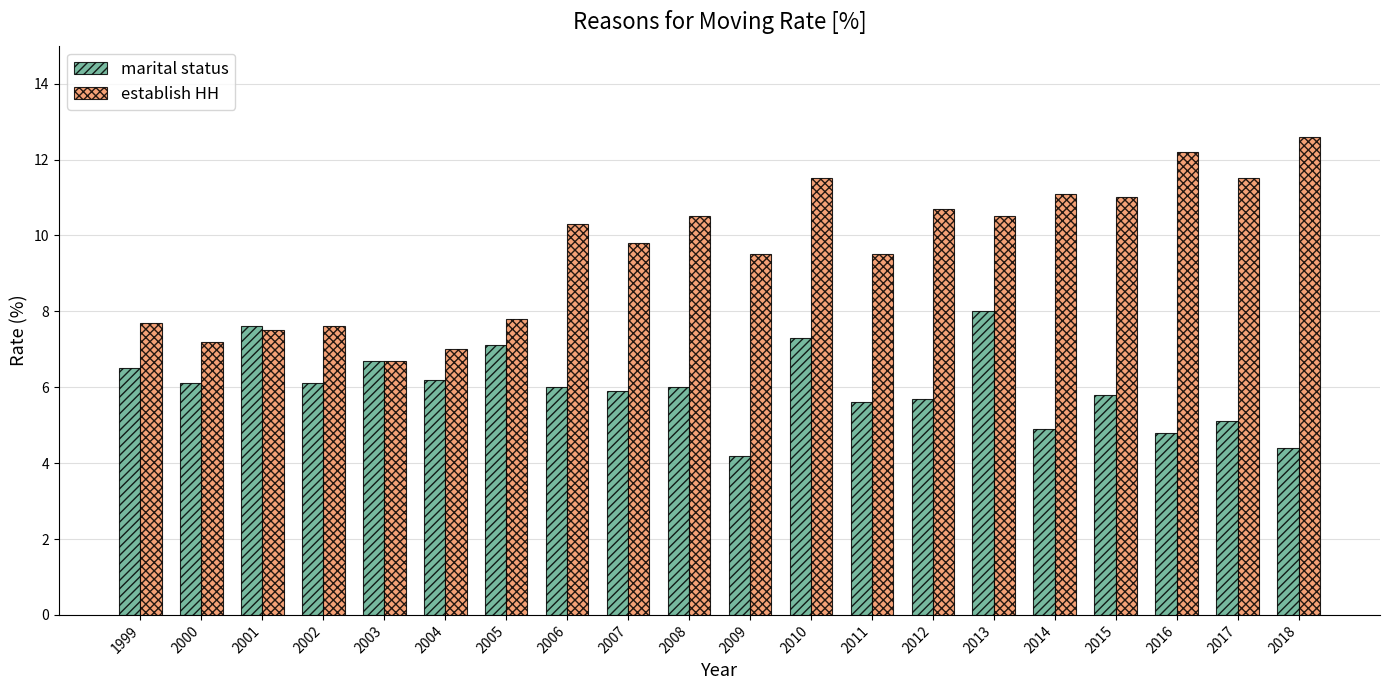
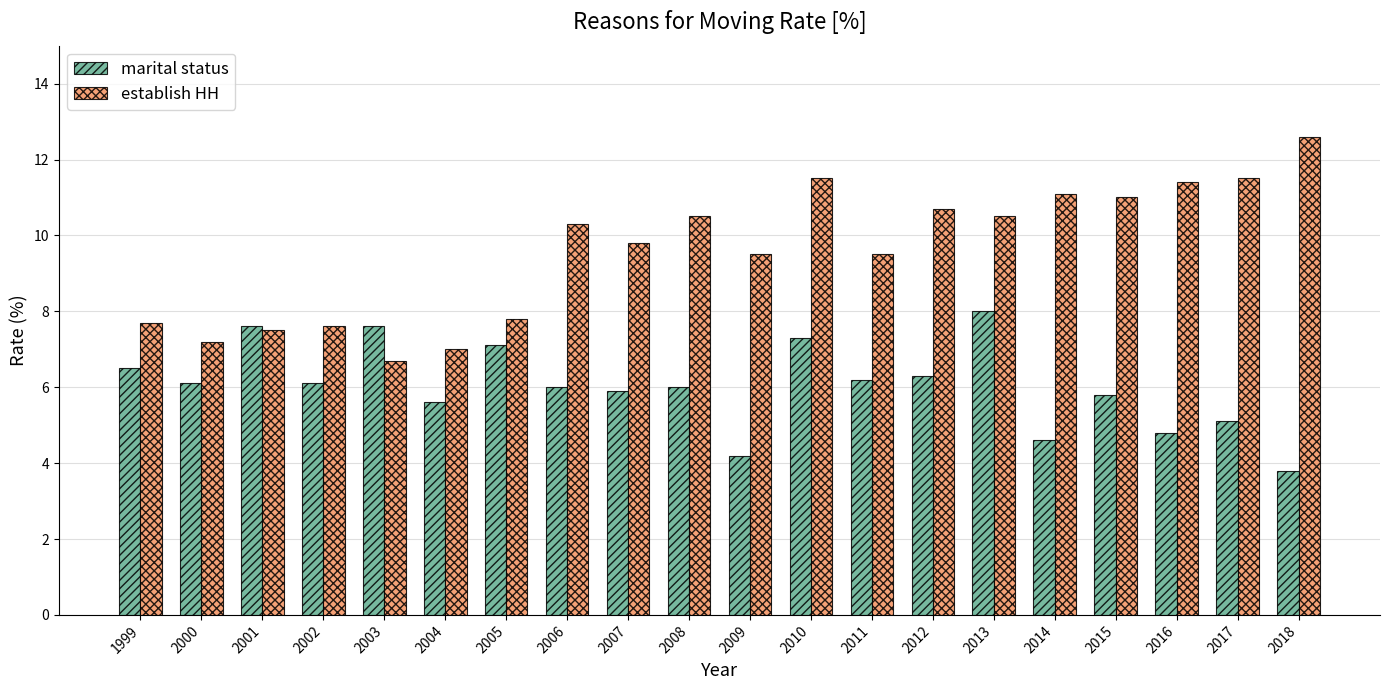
  {
    "marital status": {
      "1999": 6.5,
      "2000": 6.1,
      "2001": 7.6,
      "2002": 6.1,
-     "2003": 6.7,
-     "2004": 6.2,
+     "2003": 7.6,
+     "2004": 5.6,
      "2005": 7.1,
      "2006": 6.0,
      "2007": 5.9,
      "2008": 6.0,
      "2009": 4.2,
      "2010": 7.3,
-     "2011": 5.6,
-     "2012": 5.7,
+     "2011": 6.2,
+     "2012": 6.3,
      "2013": 8.0,
-     "2014": 4.9,
+     "2014": 4.6,
      "2015": 5.8,
      "2016": 4.8,
      "2017": 5.1,
-     "2018": 4.4
+     "2018": 3.8
    },
    "establish HH": {
      "1999": 7.7,
      "2000": 7.2,
      "2001": 7.5,
      "2002": 7.6,
      "2003": 6.7,
      "2004": 7.0,
      "2005": 7.8,
      "2006": 10.3,
      "2007": 9.8,
      "2008": 10.5,
      "2009": 9.5,
      "2010": 11.5,
      "2011": 9.5,
      "2012": 10.7,
      "2013": 10.5,
      "2014": 11.1,
      "2015": 11.0,
-     "2016": 12.2,
+     "2016": 11.4,
      "2017": 11.5,
      "2018": 12.6
    }
  }
